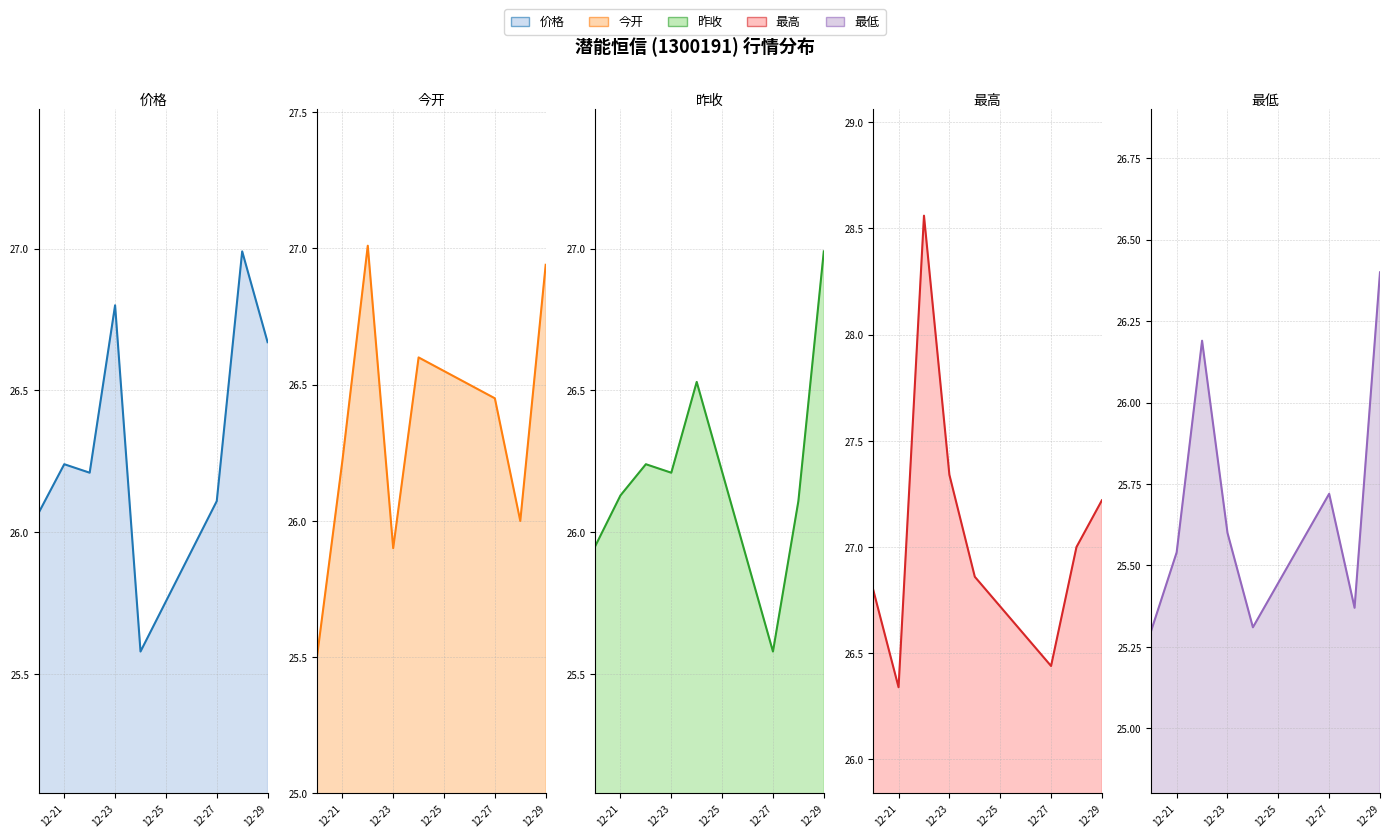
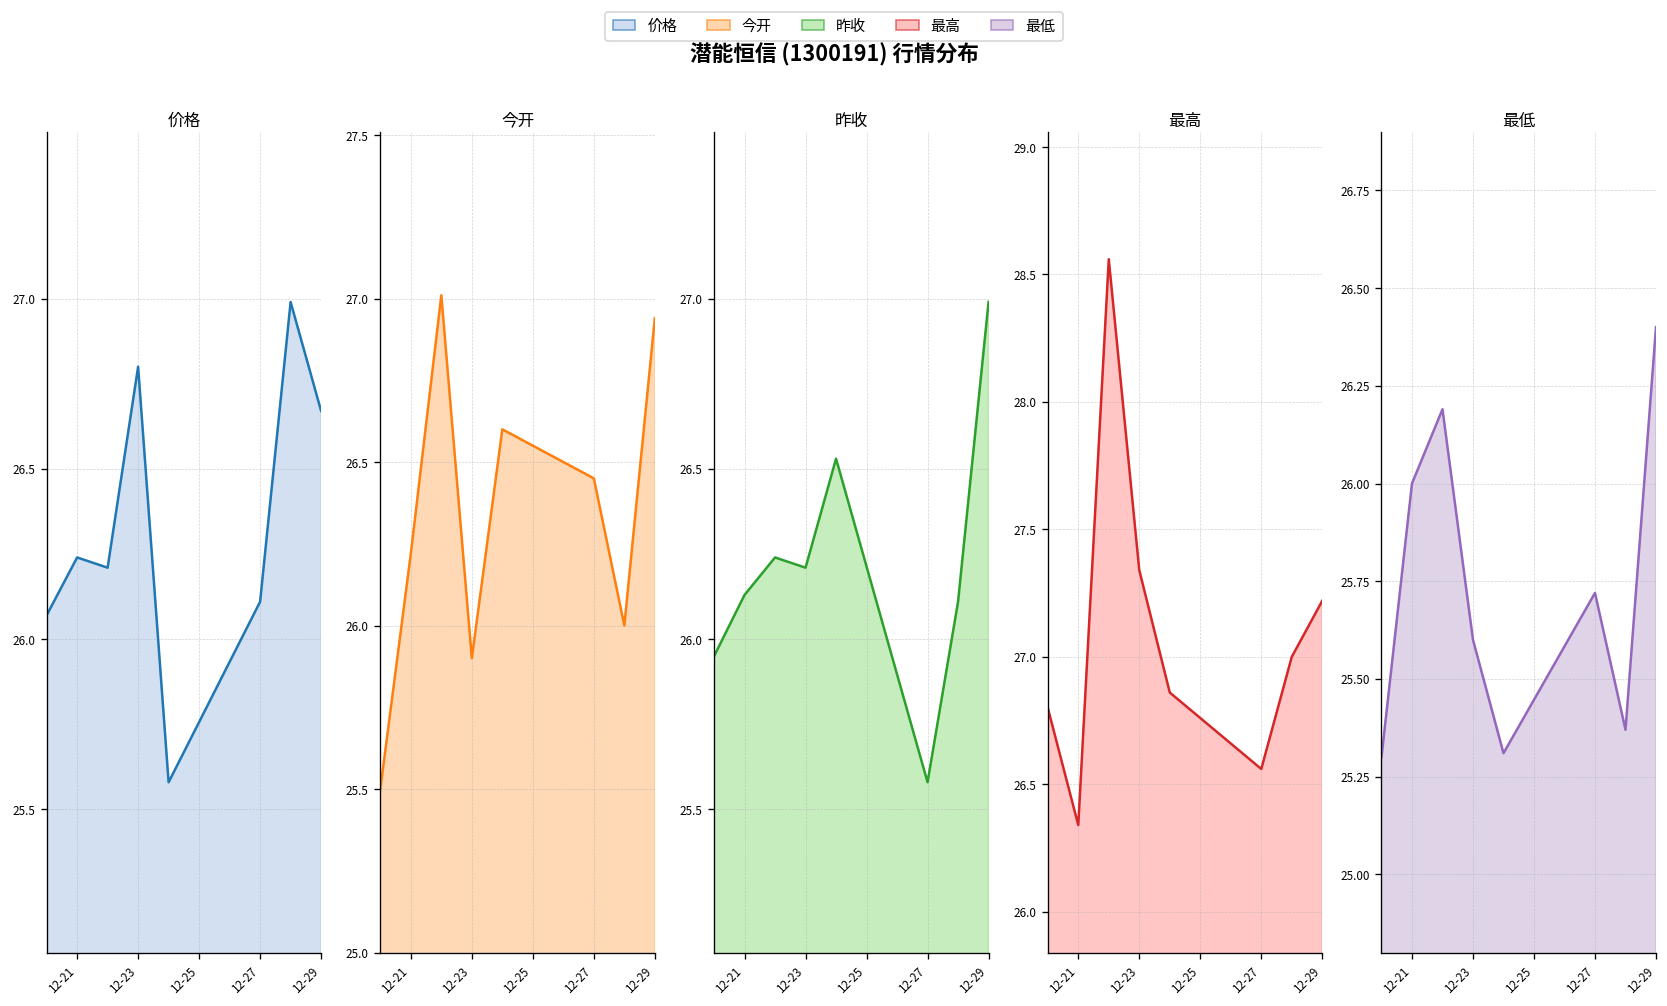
  {
    "价格": {
      "12-21": 26.24,
      "12-23": 26.80,
      "12-27": 26.11,
      "12-29": 26.67
    },
    "今开": {
      "12-21": 26.22,
      "12-23": 25.90,
      "12-27": 26.45,
      "12-29": 26.94
    },
    "昨收": {
      "12-21": 26.13,
      "12-23": 26.21,
      "12-27": 25.58,
      "12-29": 26.99
    },
    "最高": {
      "12-21": 26.34,
      "12-23": 27.34,
-     "12-27": 26.44,
+     "12-27": 26.56,
      "12-29": 27.22
    },
    "最低": {
-     "12-21": 25.54,
+     "12-21": 26.00,
      "12-23": 25.60,
      "12-27": 25.72,
      "12-29": 26.40
    }
  }
